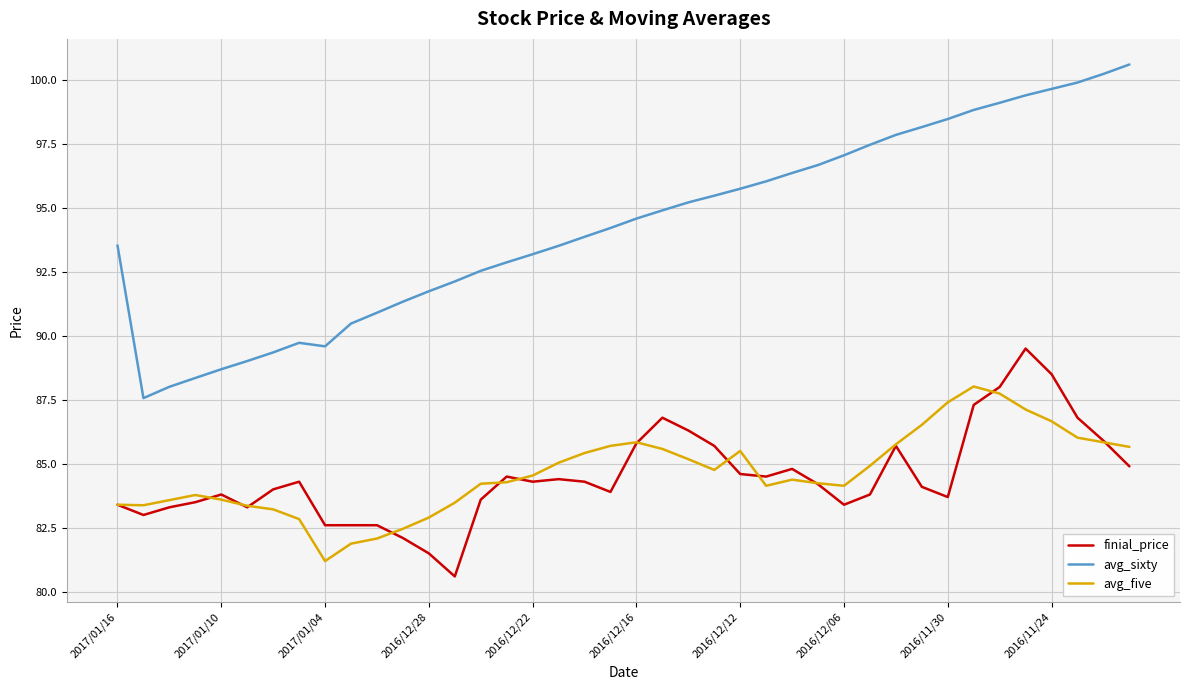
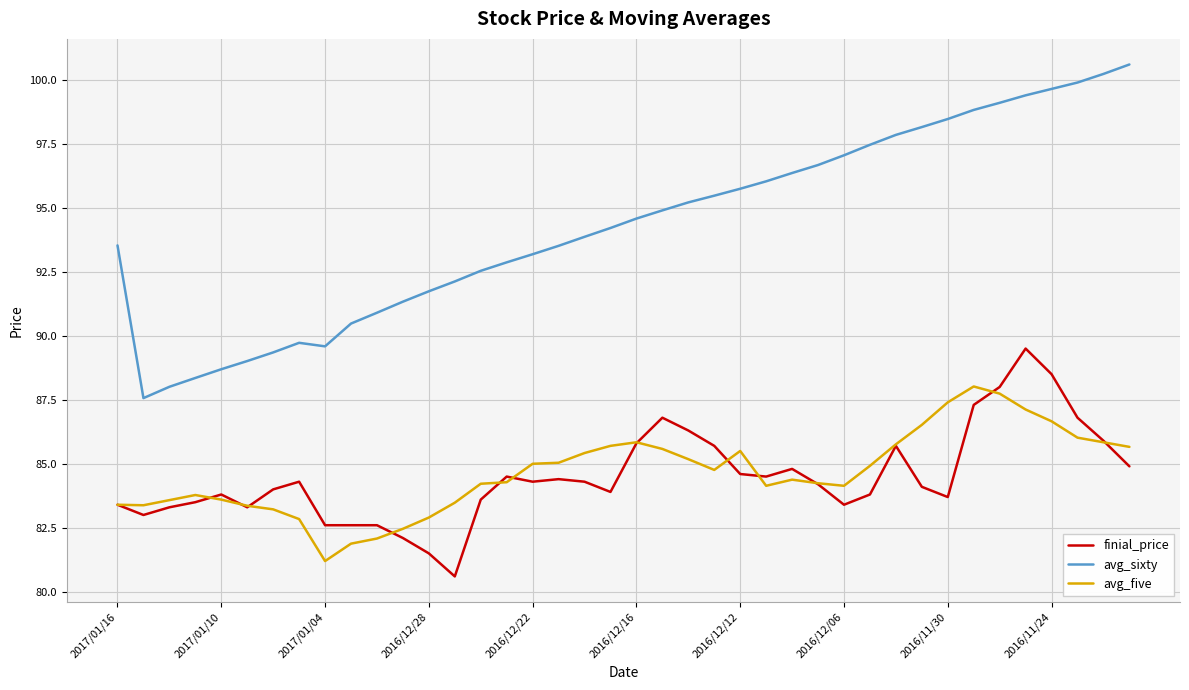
  {
    "finial_price": {
      "2017/01/10": 83.8,
      "2017/01/04": 82.6,
      "2016/12/28": 81.5,
      "2016/12/22": 84.3,
      "2016/12/12": 84.6,
      "2016/12/06": 83.4,
      "2016/11/30": 83.7,
      "2016/11/24": 88.5
    },
    "avg_sixty": {
      "2017/01/16": 93.5,
      "2017/01/10": 88.7,
      "2017/01/04": 89.6,
      "2016/12/28": 91.7,
      "2016/12/22": 93.2,
      "2016/12/16": 94.6,
      "2016/12/12": 95.7,
      "2016/12/06": 97.1,
      "2016/11/30": 98.5,
      "2016/11/24": 99.6
    },
    "avg_five": {
      "2017/01/10": 83.6,
      "2017/01/04": 81.2,
      "2016/12/28": 82.9,
-     "2016/12/22": 84.5,
+     "2016/12/22": 85.0,
      "2016/12/12": 85.5,
      "2016/12/06": 84.1,
      "2016/11/30": 87.4,
      "2016/11/24": 86.7
    }
  }
